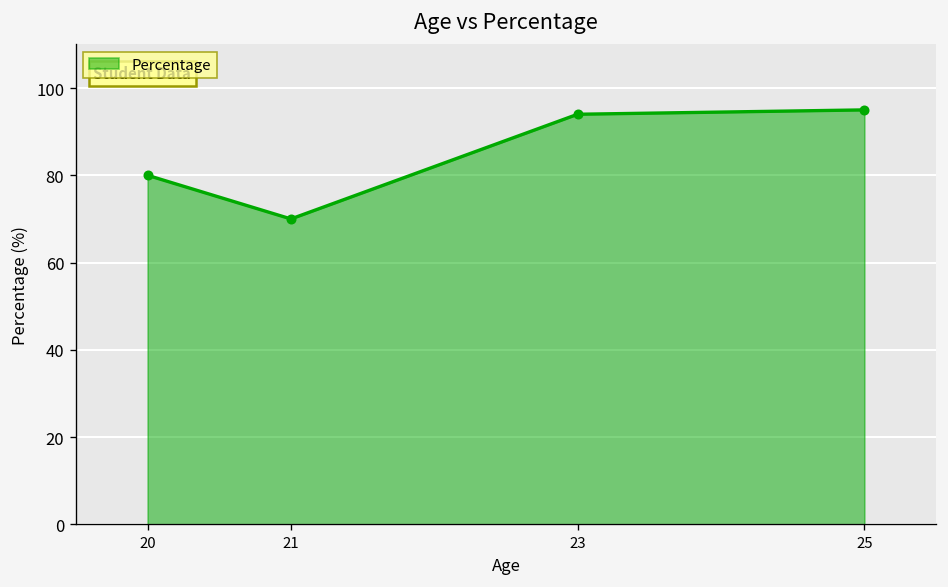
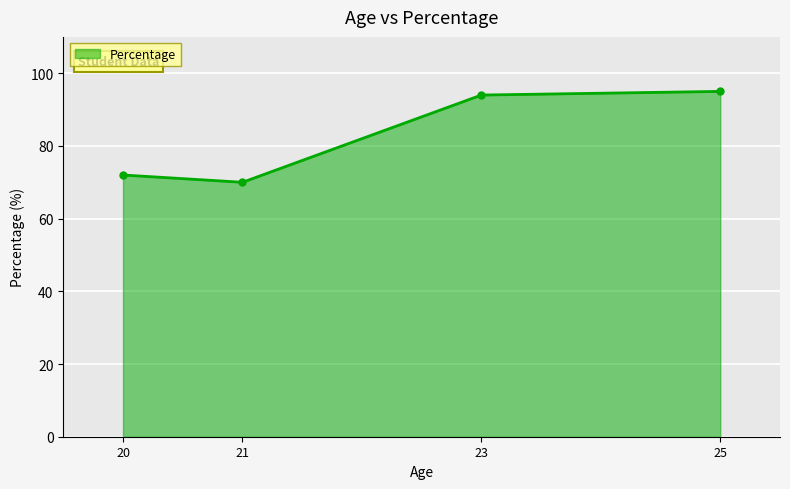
  {
-   "20": 80,
+   "20": 72,
    "21": 70,
    "23": 94,
    "25": 95
  }
